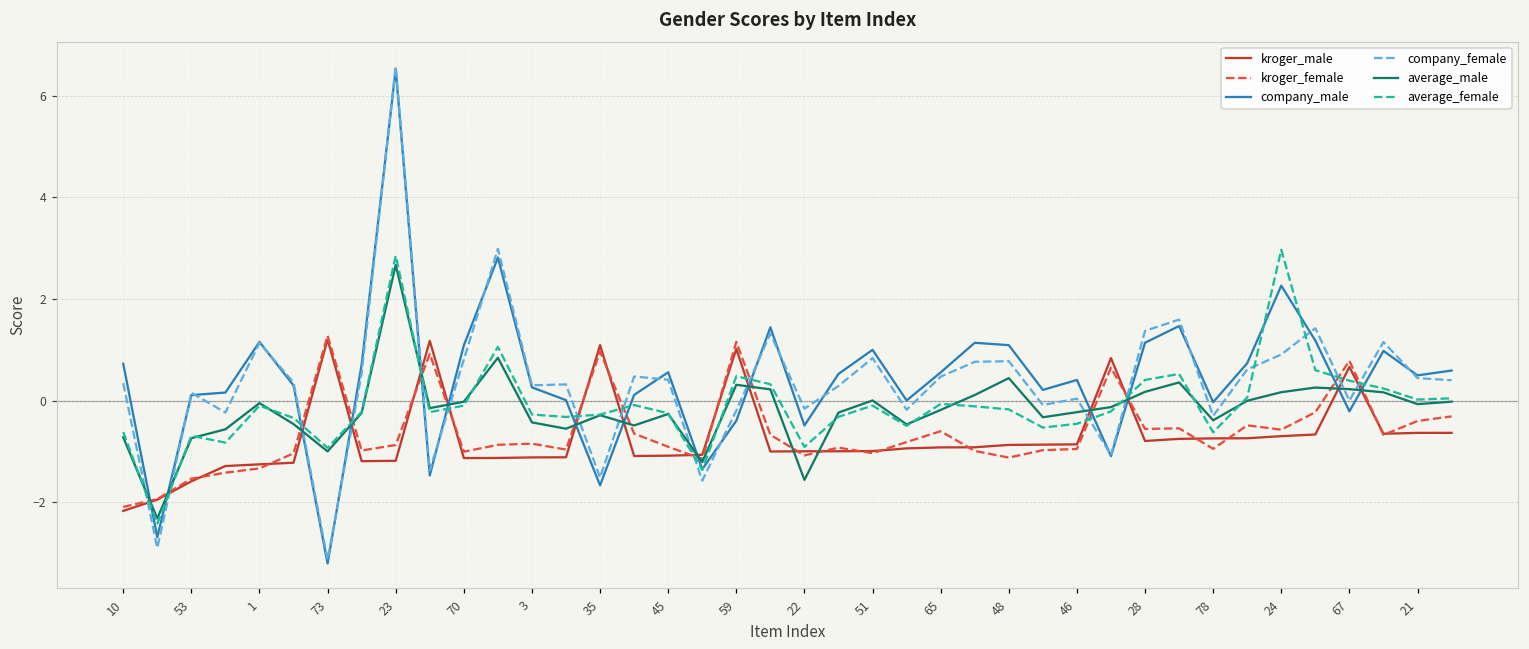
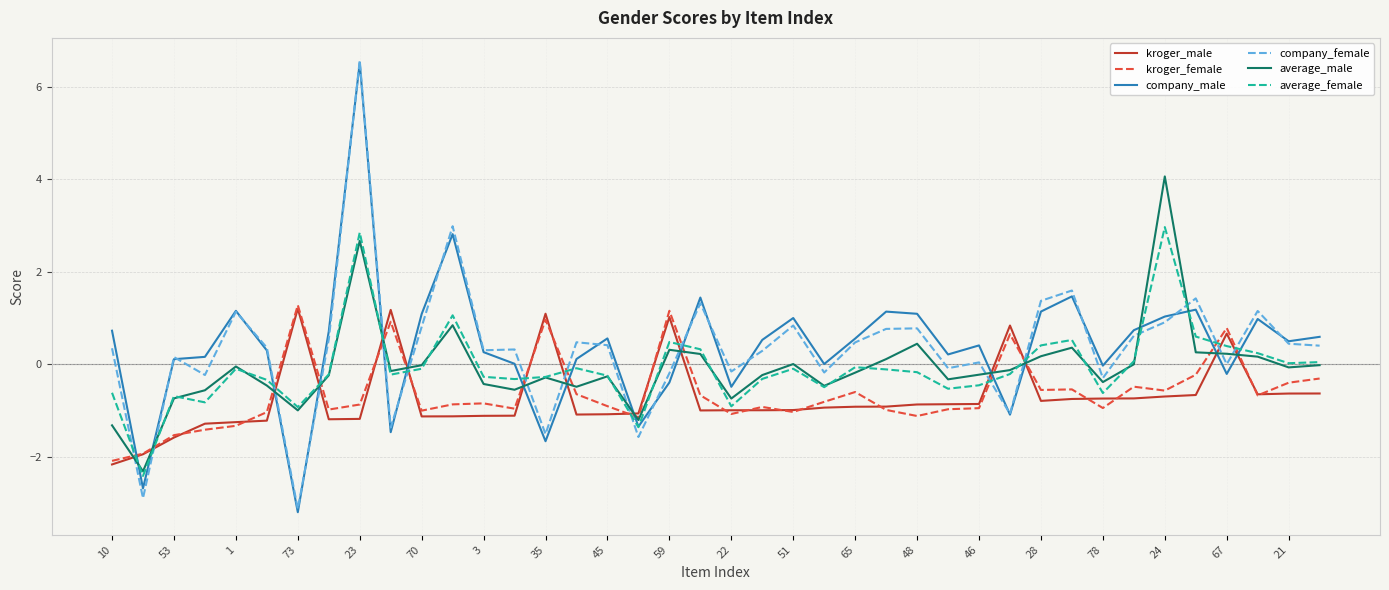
  {
    "company_male": {
      "10": 0.7,
      "73": -3.2,
      "70": 1.1,
      "45": 0.6,
      "59": -0.4,
      "22": -0.5,
      "51": 1.0,
      "65": 0.6,
      "48": 1.1,
      "46": 0.4,
      "28": 1.1,
      "78": 0.0,
-     "24": 2.3,
+     "24": 1.0,
      "67": -0.2
    },
    "company_female": {
      "10": 0.3,
      "73": -3.1,
      "70": 0.8,
      "45": 0.4,
      "59": -0.2,
      "22": -0.2,
      "51": 0.8,
      "65": 0.5,
      "48": 0.8,
      "46": 0.0,
      "28": 1.4,
      "78": -0.3,
      "24": 0.9,
      "67": 0.0
    },
    "average_male": {
-     "10": -0.7,
+     "10": -1.3,
      "73": -1.0,
      "70": 0.0,
      "59": 0.3,
-     "22": -1.6,
+     "22": -0.7,
      "51": 0.0,
      "65": -0.2,
      "48": 0.4,
      "46": -0.2,
      "28": 0.2,
      "78": -0.4,
-     "24": 0.2,
+     "24": 4.1,
      "67": 0.2
    },
    "average_female": {
      "10": -0.6,
      "73": -0.9,
      "70": -0.1,
      "59": 0.5,
      "22": -0.9,
      "51": -0.1,
      "65": -0.1,
      "48": -0.2,
      "46": -0.5,
      "28": 0.4,
      "78": -0.6,
      "24": 3.0,
      "67": 0.4
    }
  }
